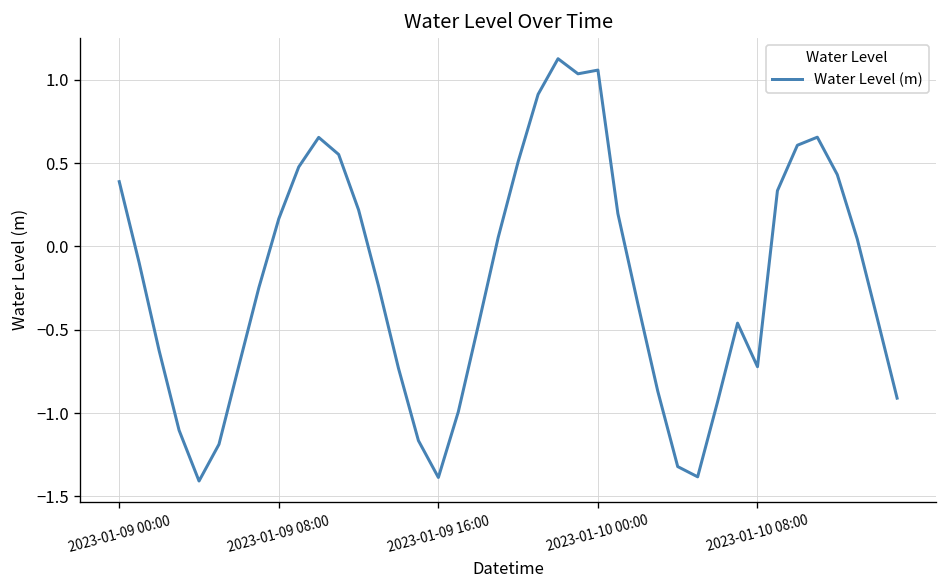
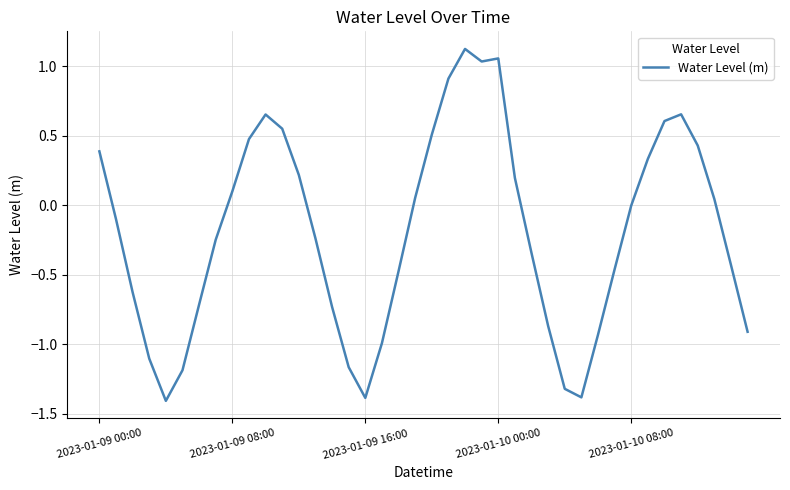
  {
    "2023-01-09 00:00": 0.39,
-   "2023-01-09 08:00": 0.17,
+   "2023-01-09 08:00": 0.10,
    "2023-01-09 16:00": -1.39,
    "2023-01-10 00:00": 1.06,
-   "2023-01-10 08:00": -0.72
+   "2023-01-10 08:00": 0.00
  }
